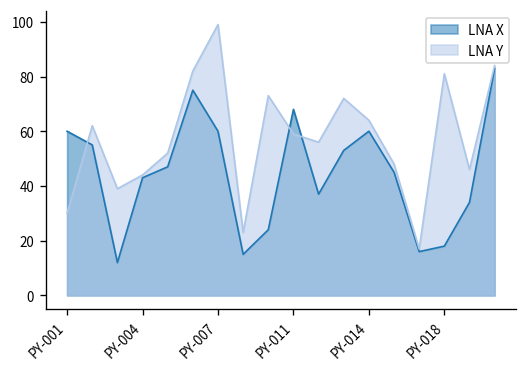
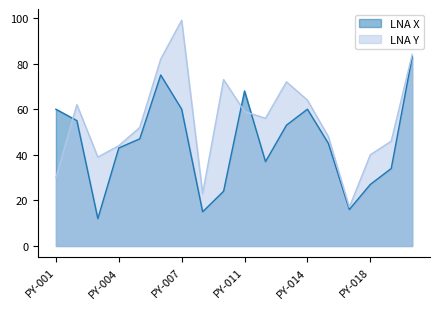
  {
    "LNA X": {
      "PY-001": 60,
      "PY-007": 60,
      "PY-011": 68,
      "PY-014": 60,
-     "PY-018": 18
+     "PY-018": 27
    },
    "LNA Y": {
      "PY-001": 30,
      "PY-007": 99,
      "PY-011": 59,
      "PY-014": 64,
-     "PY-018": 81
+     "PY-018": 40
    }
  }
